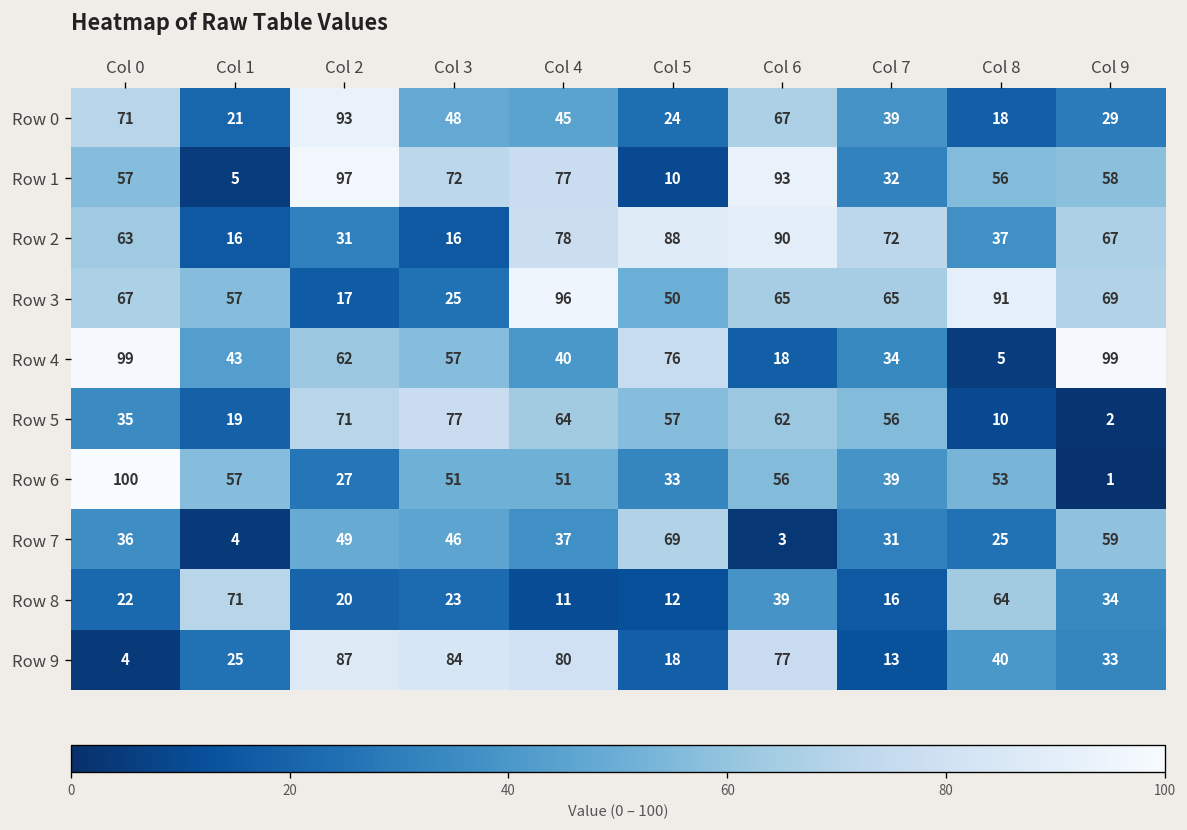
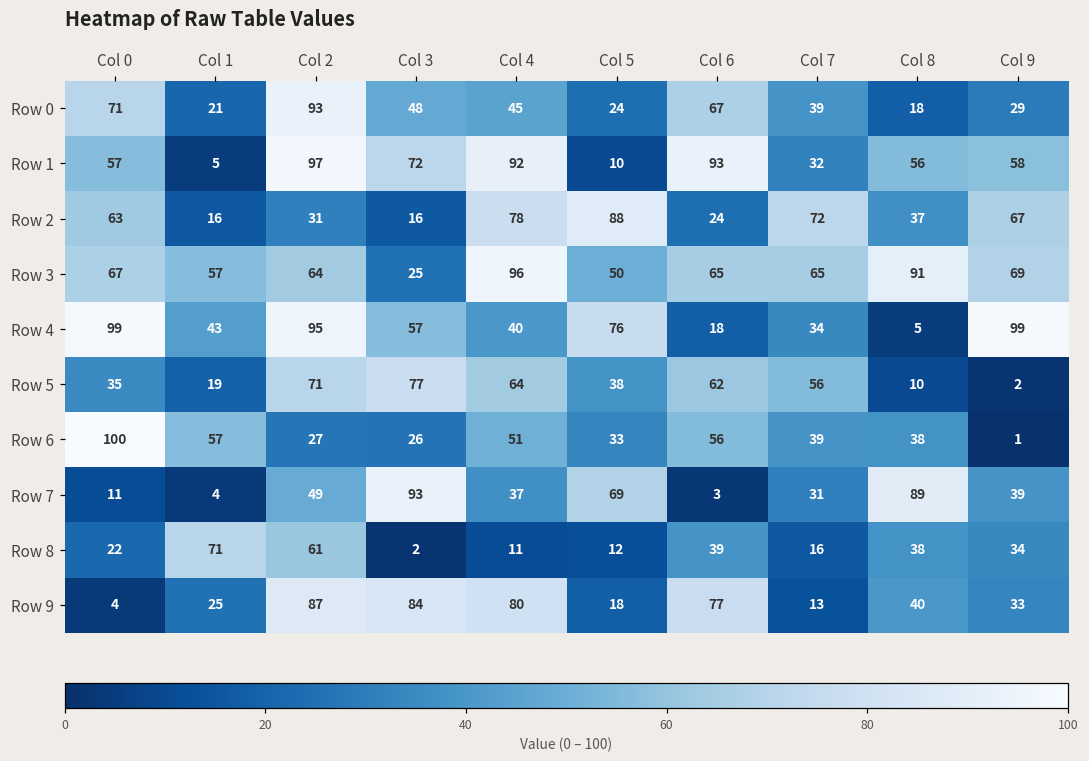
  {
    "Row 0": {
      "Col 0": 71,
      "Col 1": 21,
      "Col 2": 93,
      "Col 3": 48,
      "Col 4": 45,
      "Col 5": 24,
      "Col 6": 67,
      "Col 7": 39,
      "Col 8": 18,
      "Col 9": 29
    },
    "Row 1": {
      "Col 0": 57,
      "Col 1": 5,
      "Col 2": 97,
      "Col 3": 72,
-     "Col 4": 77,
+     "Col 4": 92,
      "Col 5": 10,
      "Col 6": 93,
      "Col 7": 32,
      "Col 8": 56,
      "Col 9": 58
    },
    "Row 2": {
      "Col 0": 63,
      "Col 1": 16,
      "Col 2": 31,
      "Col 3": 16,
      "Col 4": 78,
      "Col 5": 88,
-     "Col 6": 90,
+     "Col 6": 24,
      "Col 7": 72,
      "Col 8": 37,
      "Col 9": 67
    },
    "Row 3": {
      "Col 0": 67,
      "Col 1": 57,
-     "Col 2": 17,
+     "Col 2": 64,
      "Col 3": 25,
      "Col 4": 96,
      "Col 5": 50,
      "Col 6": 65,
      "Col 7": 65,
      "Col 8": 91,
      "Col 9": 69
    },
    "Row 4": {
      "Col 0": 99,
      "Col 1": 43,
-     "Col 2": 62,
+     "Col 2": 95,
      "Col 3": 57,
      "Col 4": 40,
      "Col 5": 76,
      "Col 6": 18,
      "Col 7": 34,
      "Col 8": 5,
      "Col 9": 99
    },
    "Row 5": {
      "Col 0": 35,
      "Col 1": 19,
      "Col 2": 71,
      "Col 3": 77,
      "Col 4": 64,
-     "Col 5": 57,
+     "Col 5": 38,
      "Col 6": 62,
      "Col 7": 56,
      "Col 8": 10,
      "Col 9": 2
    },
    "Row 6": {
      "Col 0": 100,
      "Col 1": 57,
      "Col 2": 27,
-     "Col 3": 51,
+     "Col 3": 26,
      "Col 4": 51,
      "Col 5": 33,
      "Col 6": 56,
      "Col 7": 39,
-     "Col 8": 53,
+     "Col 8": 38,
      "Col 9": 1
    },
    "Row 7": {
-     "Col 0": 36,
+     "Col 0": 11,
      "Col 1": 4,
      "Col 2": 49,
-     "Col 3": 46,
+     "Col 3": 93,
      "Col 4": 37,
      "Col 5": 69,
      "Col 6": 3,
      "Col 7": 31,
-     "Col 8": 25,
-     "Col 9": 59
+     "Col 8": 89,
+     "Col 9": 39
    },
    "Row 8": {
      "Col 0": 22,
      "Col 1": 71,
-     "Col 2": 20,
-     "Col 3": 23,
+     "Col 2": 61,
+     "Col 3": 2,
      "Col 4": 11,
      "Col 5": 12,
      "Col 6": 39,
      "Col 7": 16,
-     "Col 8": 64,
+     "Col 8": 38,
      "Col 9": 34
    },
    "Row 9": {
      "Col 0": 4,
      "Col 1": 25,
      "Col 2": 87,
      "Col 3": 84,
      "Col 4": 80,
      "Col 5": 18,
      "Col 6": 77,
      "Col 7": 13,
      "Col 8": 40,
      "Col 9": 33
    }
  }
